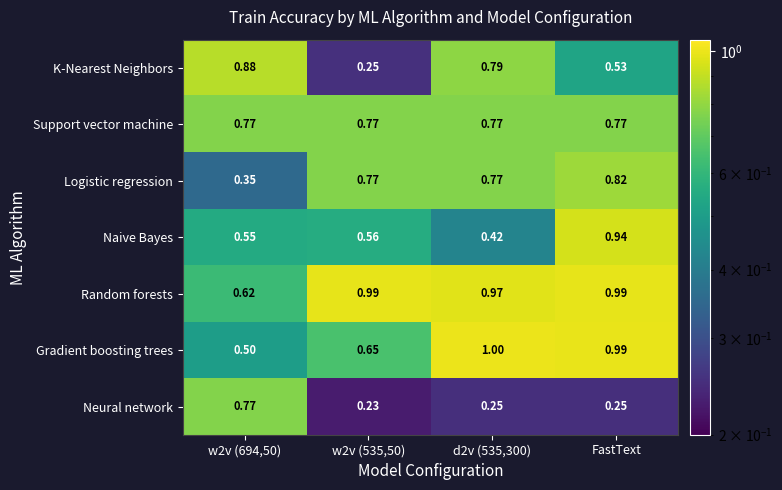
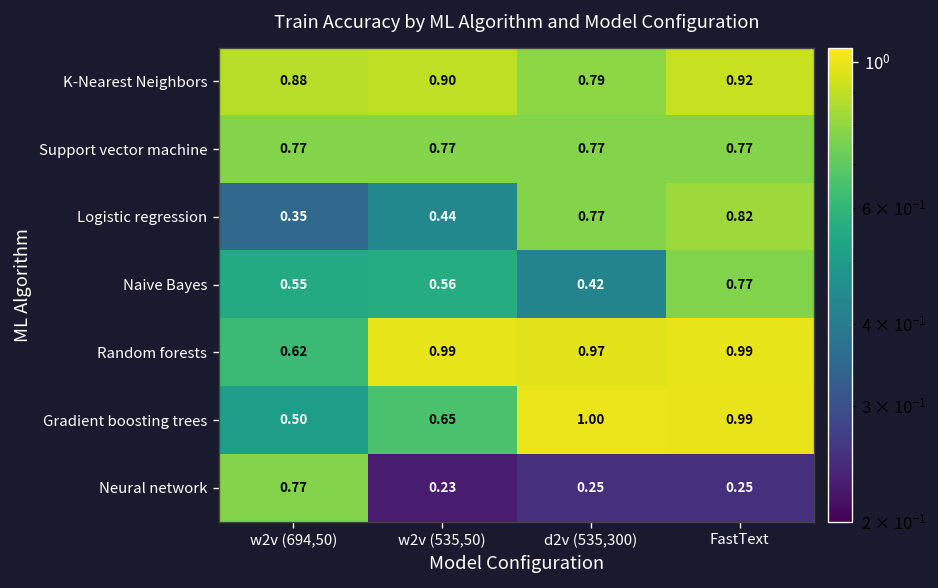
  {
    "K-Nearest Neighbors": {
      "w2v (694,50)": 0.88,
-     "w2v (535,50)": 0.25,
+     "w2v (535,50)": 0.90,
      "d2v (535,300)": 0.79,
-     "FastText": 0.53
+     "FastText": 0.92
    },
    "Support vector machine": {
      "w2v (694,50)": 0.77,
      "w2v (535,50)": 0.77,
      "d2v (535,300)": 0.77,
      "FastText": 0.77
    },
    "Logistic regression": {
      "w2v (694,50)": 0.35,
-     "w2v (535,50)": 0.77,
+     "w2v (535,50)": 0.44,
      "d2v (535,300)": 0.77,
      "FastText": 0.82
    },
    "Naive Bayes": {
      "w2v (694,50)": 0.55,
      "w2v (535,50)": 0.56,
      "d2v (535,300)": 0.42,
-     "FastText": 0.94
+     "FastText": 0.77
    },
    "Random forests": {
      "w2v (694,50)": 0.62,
      "w2v (535,50)": 0.99,
      "d2v (535,300)": 0.97,
      "FastText": 0.99
    },
    "Gradient boosting trees": {
      "w2v (694,50)": 0.50,
      "w2v (535,50)": 0.65,
      "d2v (535,300)": 1.00,
      "FastText": 0.99
    },
    "Neural network": {
      "w2v (694,50)": 0.77,
      "w2v (535,50)": 0.23,
      "d2v (535,300)": 0.25,
      "FastText": 0.25
    }
  }
